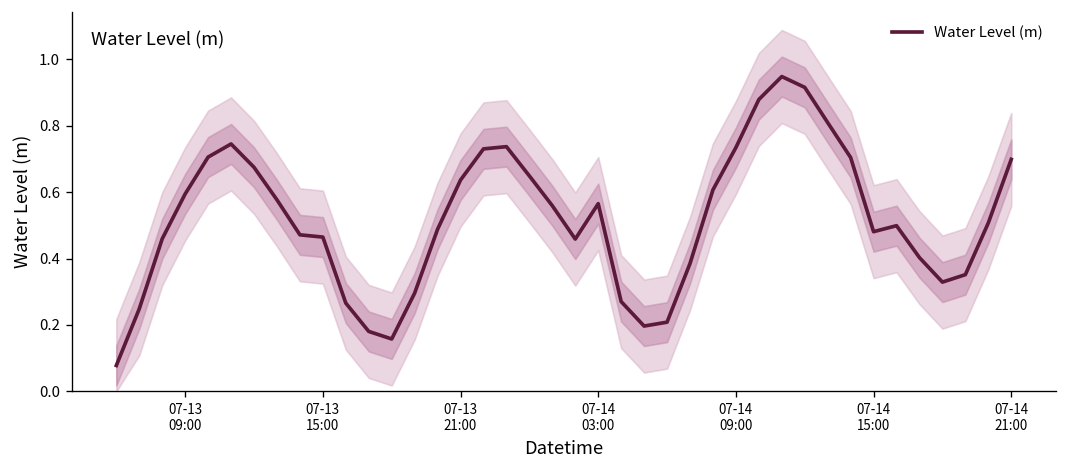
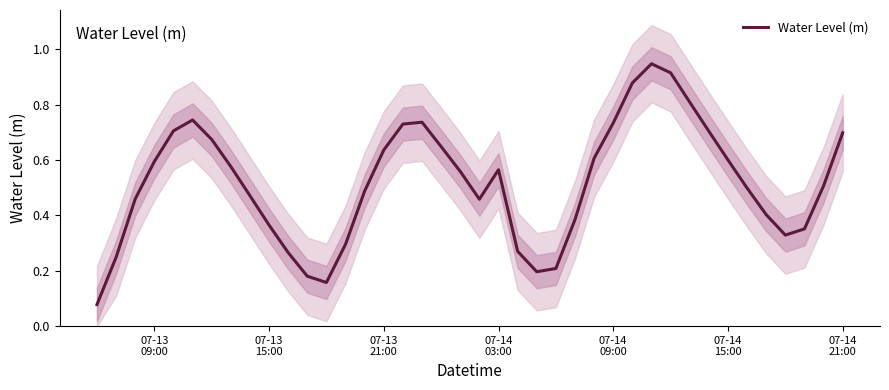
  {
    "Water Level (m)": {
      "07-13 09:00": 0.59,
-     "07-13 15:00": 0.46,
+     "07-13 15:00": 0.37,
      "07-13 21:00": 0.64,
      "07-14 03:00": 0.57,
      "07-14 09:00": 0.73,
-     "07-14 15:00": 0.48,
+     "07-14 15:00": 0.60,
      "07-14 21:00": 0.70
    }
  }
